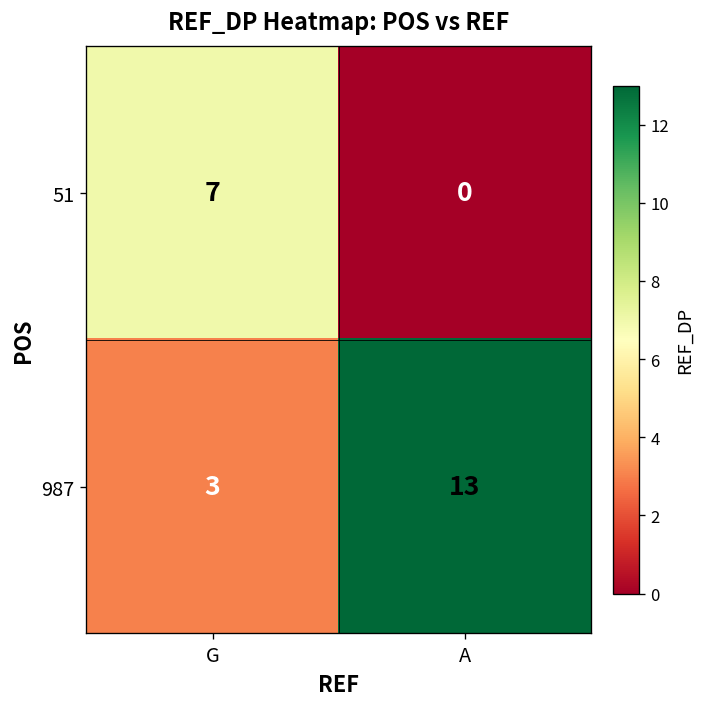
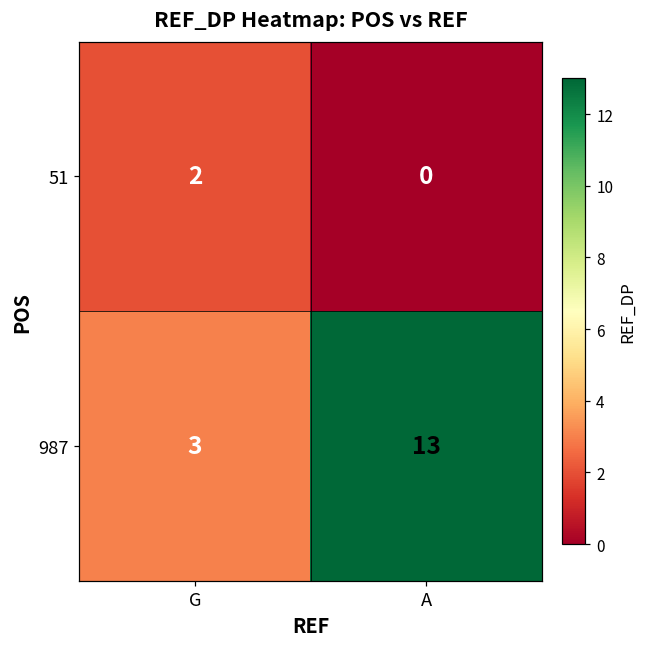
  {
    "51": {
-     "G": 7,
+     "G": 2,
      "A": 0
    },
    "987": {
      "G": 3,
      "A": 13
    }
  }
